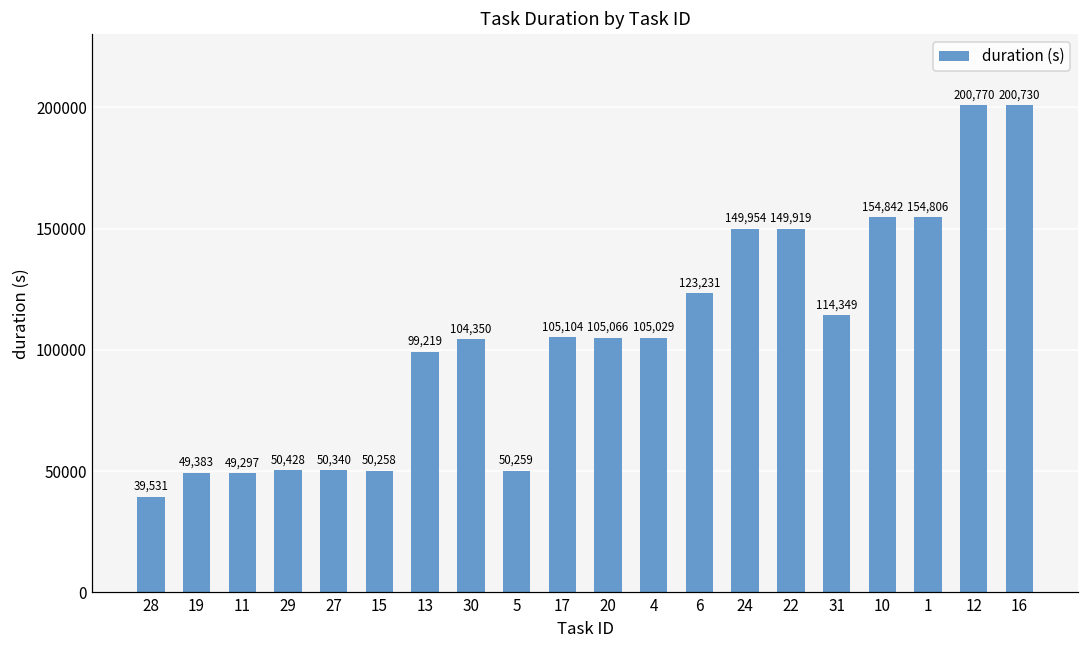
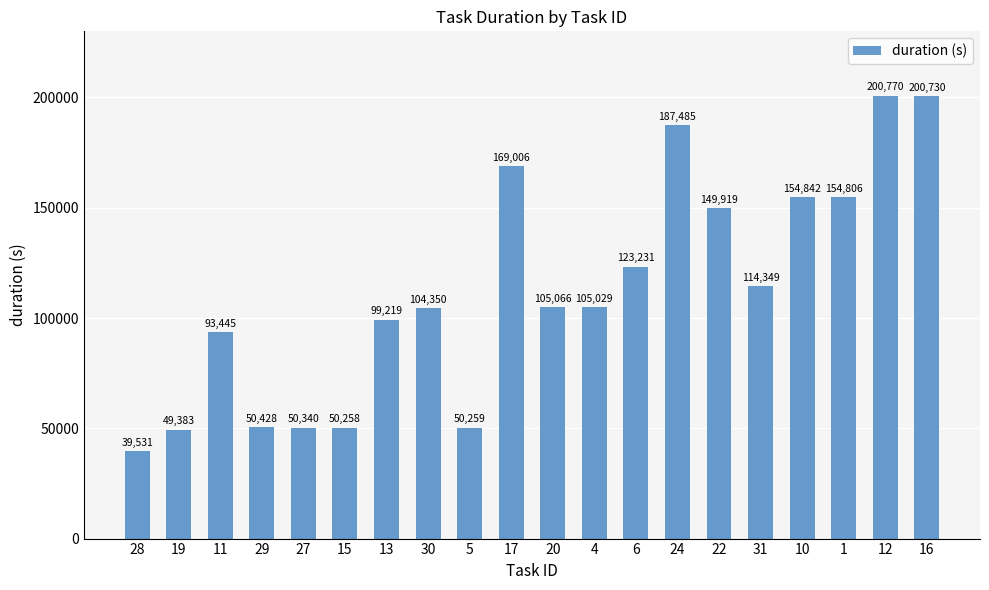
  {
    "28": "39,531",
    "19": "49,383",
-   "11": "49,297",
+   "11": "93,445",
    "29": "50,428",
    "27": "50,340",
    "15": "50,258",
    "13": "99,219",
    "30": "104,350",
    "5": "50,259",
-   "17": "105,104",
+   "17": "169,006",
    "20": "105,066",
    "4": "105,029",
    "6": "123,231",
-   "24": "149,954",
+   "24": "187,485",
    "22": "149,919",
    "31": "114,349",
    "10": "154,842",
    "1": "154,806",
    "12": "200,770",
    "16": "200,730"
  }
